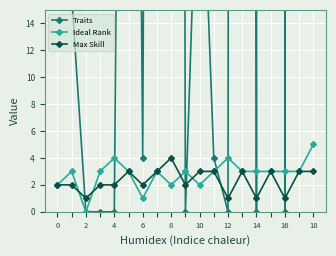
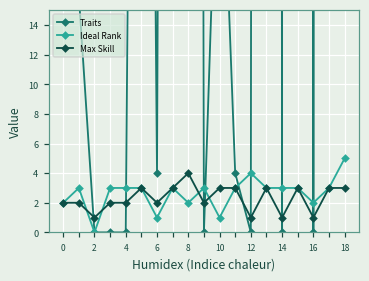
  {
    "Ideal Rank": {
-     "4": 4,
+     "4": 3,
      "6": 1,
      "8": 2,
-     "10": 2,
+     "10": 1,
      "12": 4,
      "14": 3,
-     "16": 3,
+     "16": 2,
      "18": 5
    }
  }
